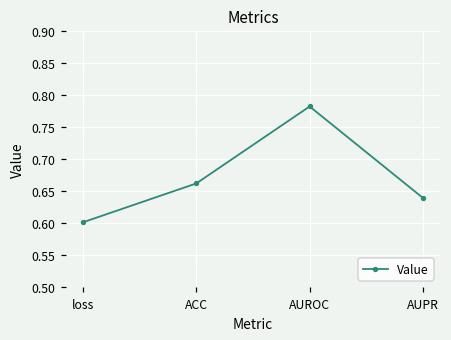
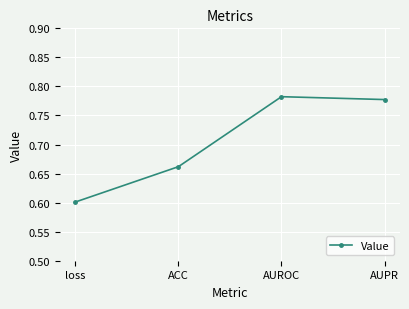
  {
    "loss": 0.60,
    "ACC": 0.66,
    "AUROC": 0.78,
-   "AUPR": 0.64
+   "AUPR": 0.78
  }
